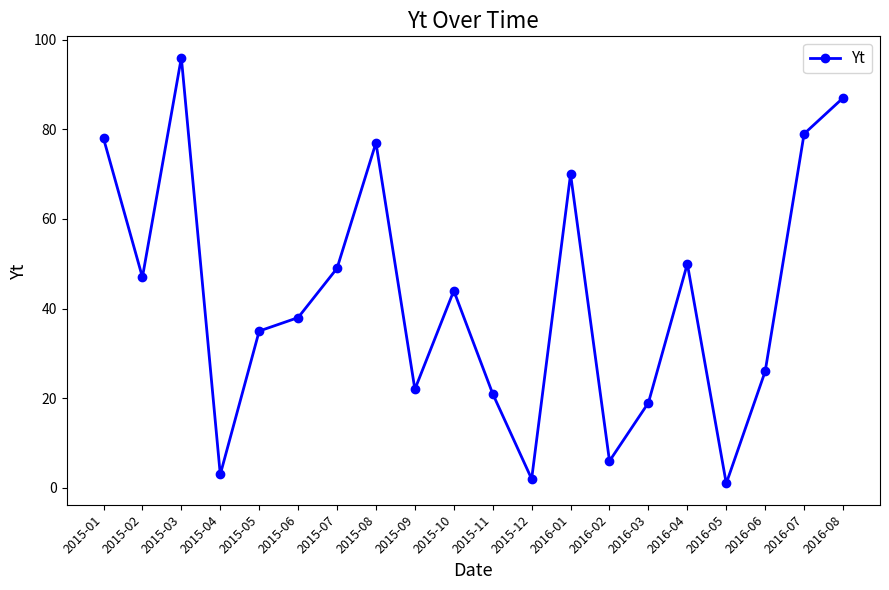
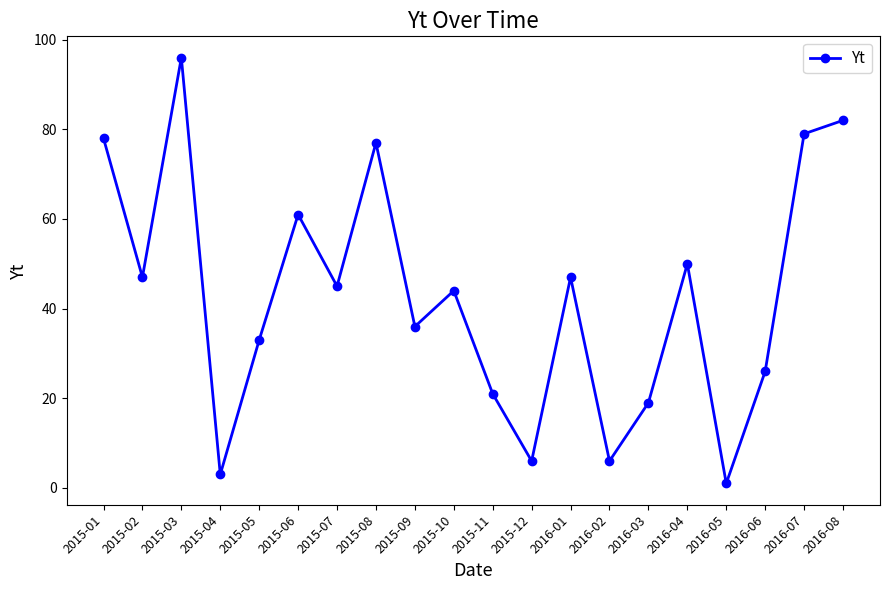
  {
    "2015-01": 78,
    "2015-02": 47,
    "2015-03": 96,
    "2015-04": 3,
-   "2015-05": 35,
-   "2015-06": 38,
-   "2015-07": 49,
+   "2015-05": 33,
+   "2015-06": 61,
+   "2015-07": 45,
    "2015-08": 77,
-   "2015-09": 22,
+   "2015-09": 36,
    "2015-10": 44,
    "2015-11": 21,
-   "2015-12": 2,
-   "2016-01": 70,
+   "2015-12": 6,
+   "2016-01": 47,
    "2016-02": 6,
    "2016-03": 19,
    "2016-04": 50,
    "2016-05": 1,
    "2016-06": 26,
    "2016-07": 79,
-   "2016-08": 87
+   "2016-08": 82
  }
